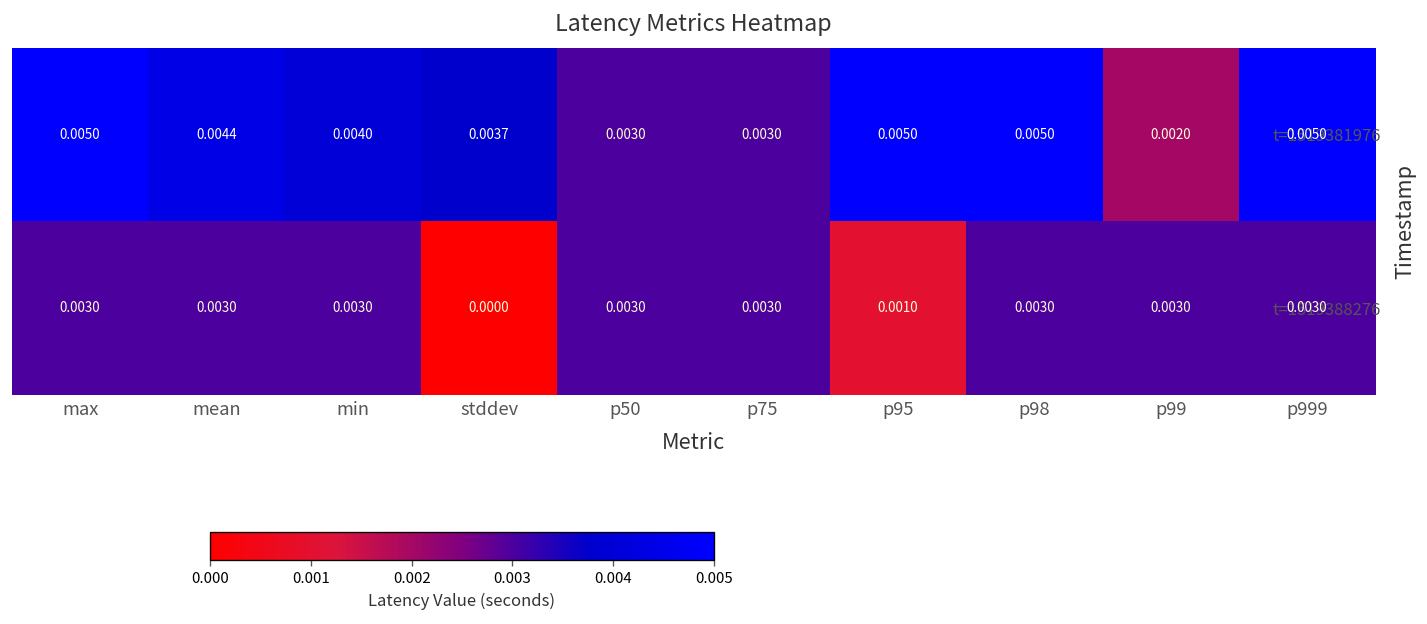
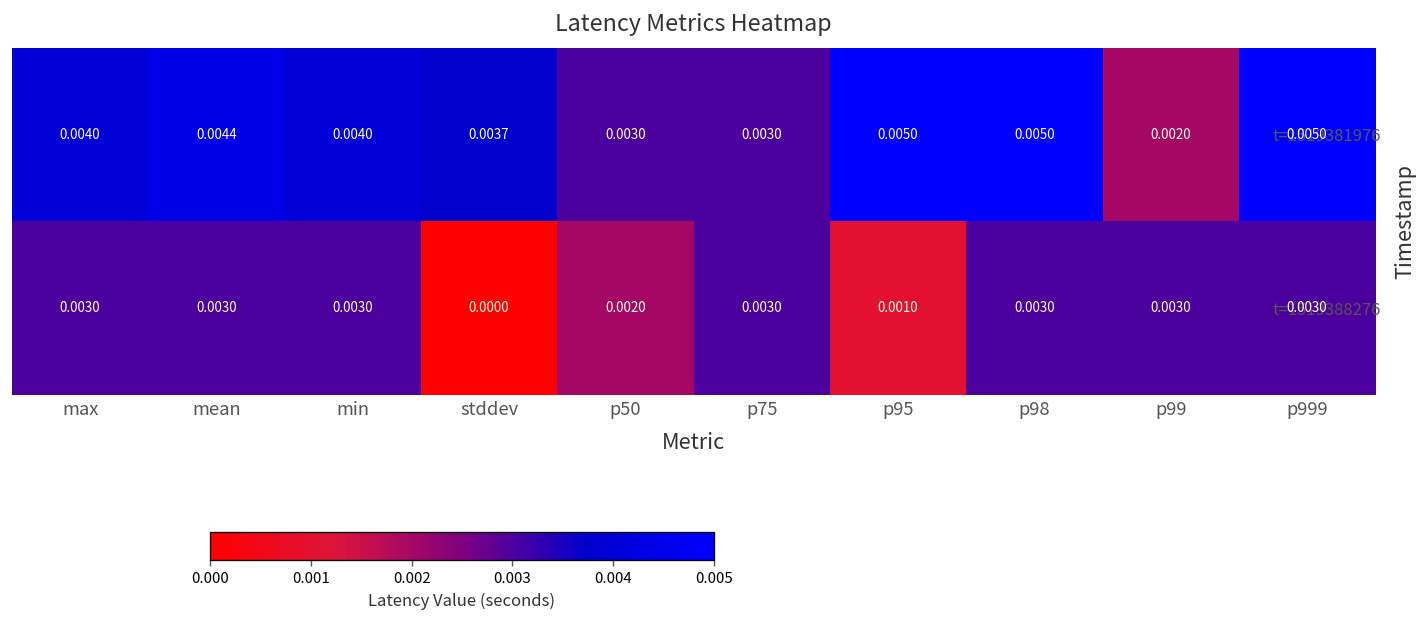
  {
    "t=1519381976": {
-     "max": 0.0050,
+     "max": 0.0040,
      "mean": 0.0044,
      "min": 0.0040,
      "stddev": 0.0037,
      "p50": 0.0030,
      "p75": 0.0030,
      "p95": 0.0050,
      "p98": 0.0050,
      "p99": 0.0020,
      "p999": 0.0050
    },
    "t=1519388276": {
      "max": 0.0030,
      "mean": 0.0030,
      "min": 0.0030,
      "stddev": 0.0000,
-     "p50": 0.0030,
+     "p50": 0.0020,
      "p75": 0.0030,
      "p95": 0.0010,
      "p98": 0.0030,
      "p99": 0.0030,
      "p999": 0.0030
    }
  }
